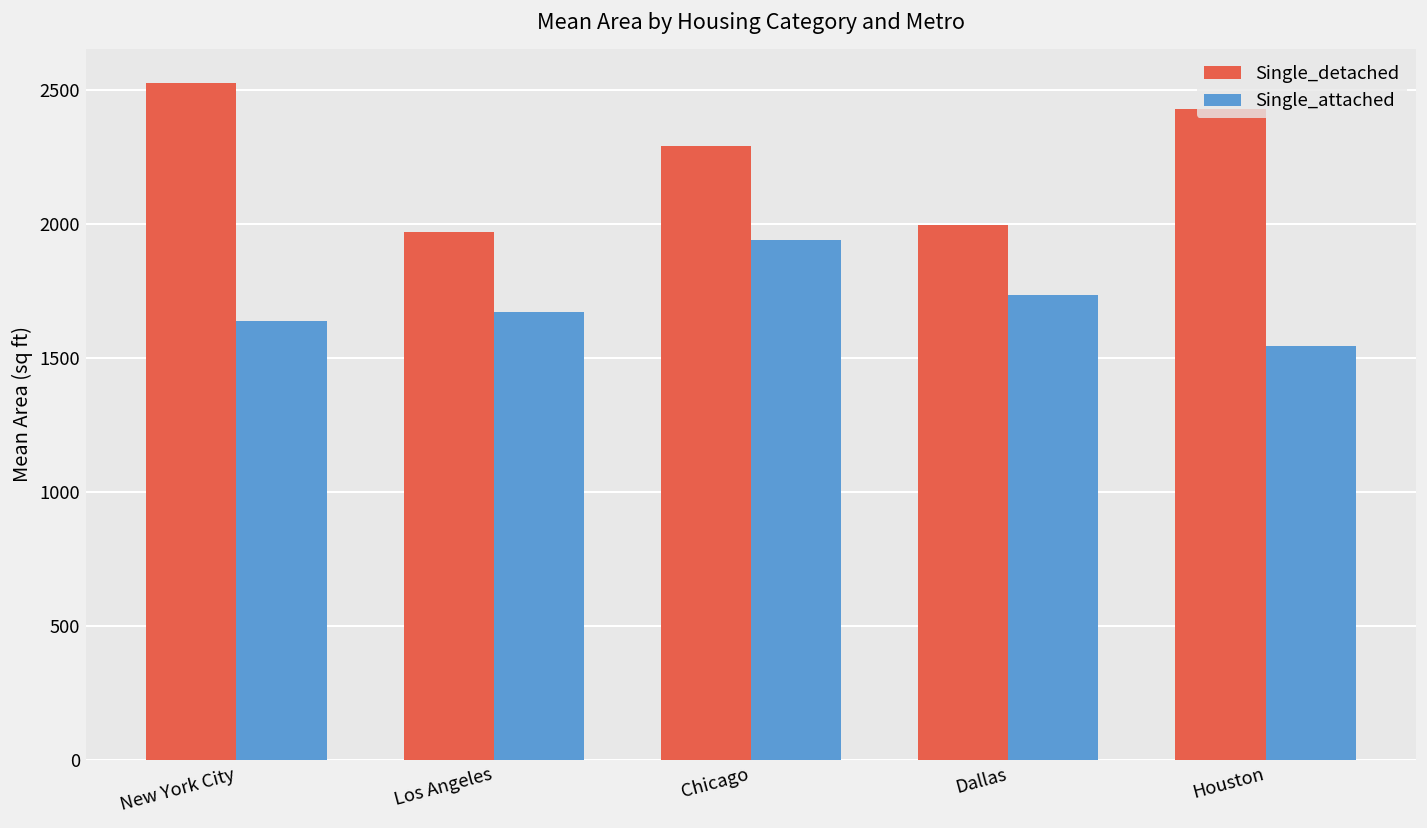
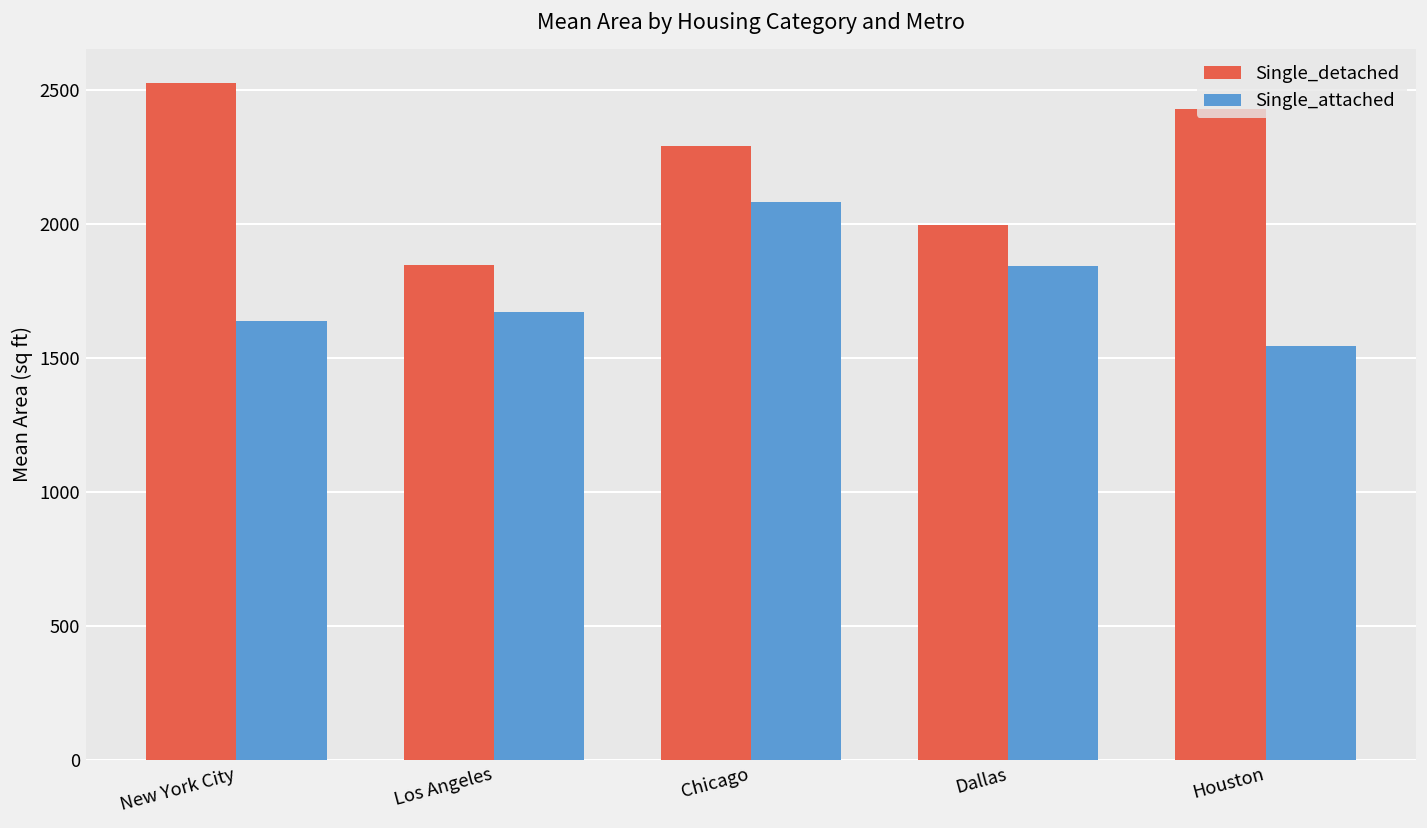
  {
    "Single_detached": {
      "New York City": 2530,
-     "Los Angeles": 1970,
+     "Los Angeles": 1850,
      "Chicago": 2290,
      "Dallas": 1990
    },
    "Single_attached": {
      "New York City": 1640,
      "Los Angeles": 1670,
-     "Chicago": 1940,
-     "Dallas": 1730,
+     "Chicago": 2080,
+     "Dallas": 1840,
      "Houston": 1540
    }
  }
